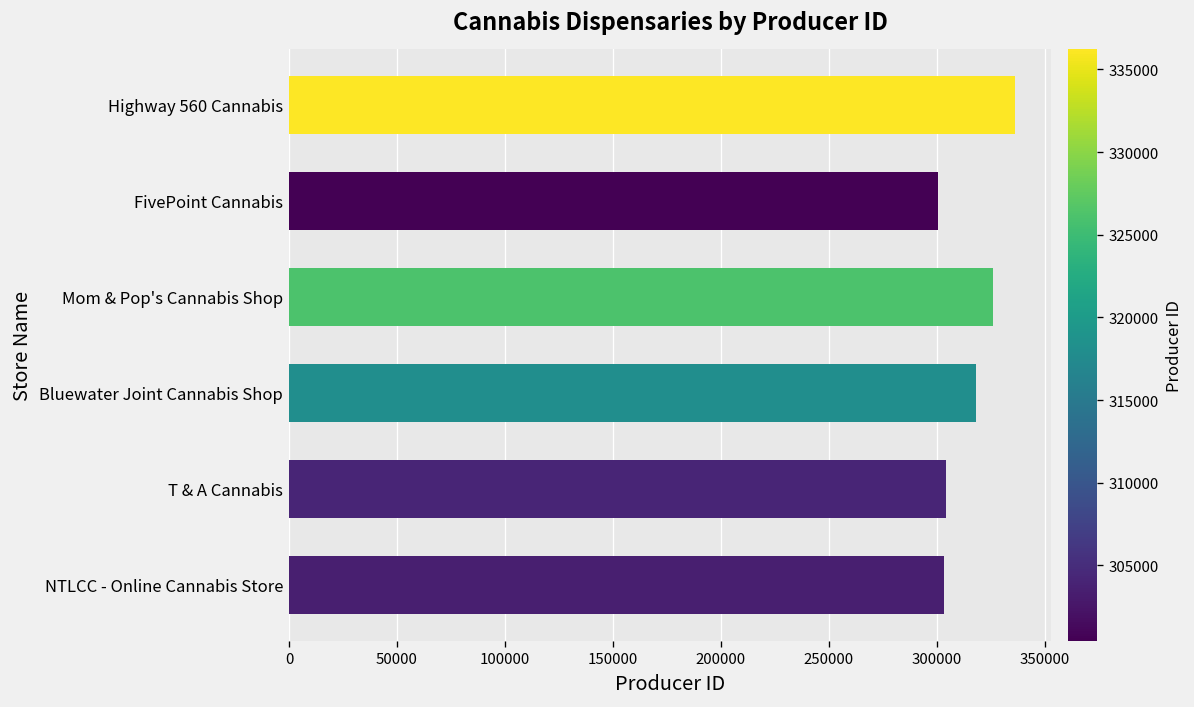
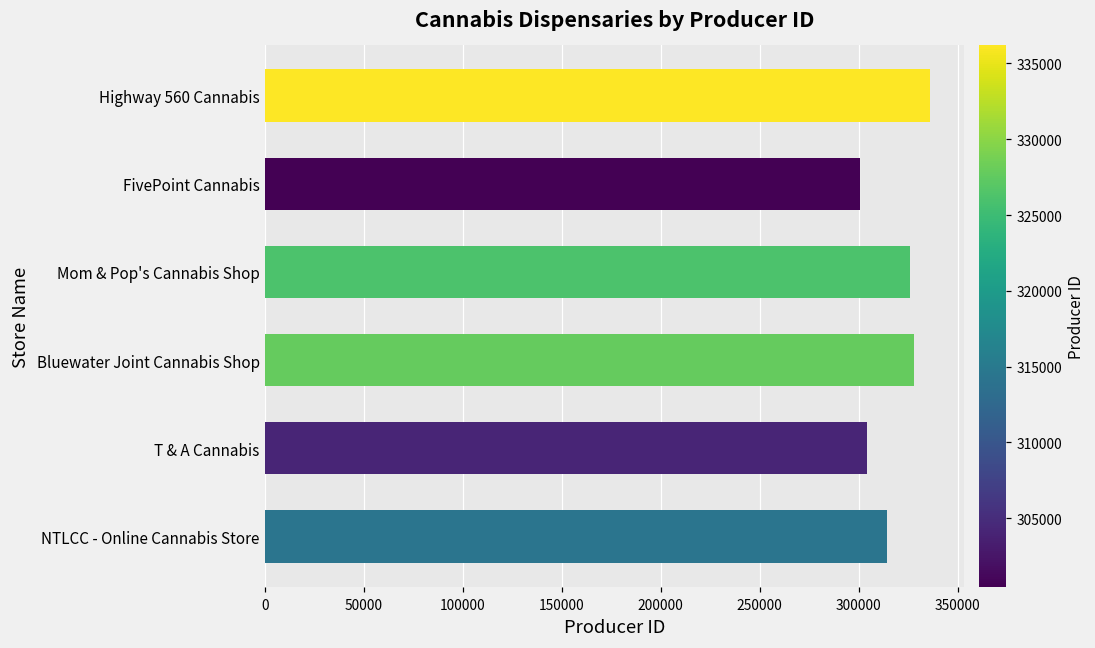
  {
    "Highway 560 Cannabis": 336000,
    "FivePoint Cannabis": 300000,
    "Mom & Pop's Cannabis Shop": 326000,
-   "Bluewater Joint Cannabis Shop": 318000,
+   "Bluewater Joint Cannabis Shop": 328000,
    "T & A Cannabis": 304000,
-   "NTLCC - Online Cannabis Store": 303000
+   "NTLCC - Online Cannabis Store": 314000
  }
